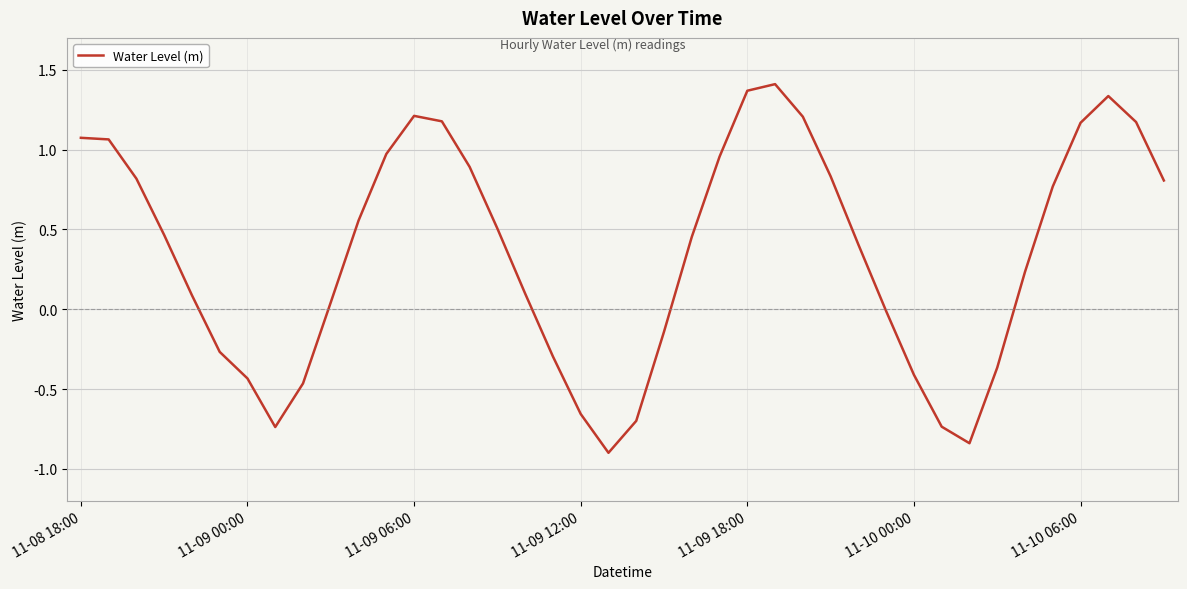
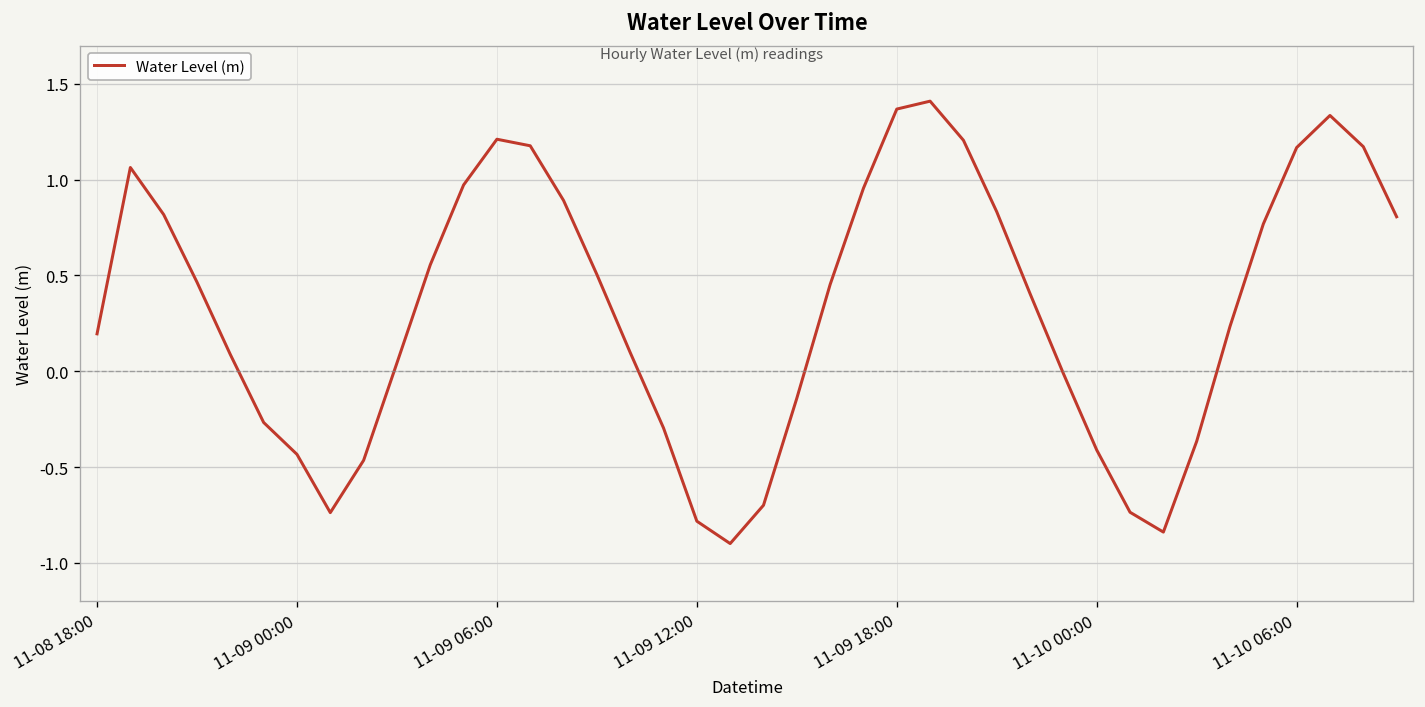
  {
-   "11-08 18:00": 1.07,
+   "11-08 18:00": 0.20,
    "11-09 00:00": -0.43,
    "11-09 06:00": 1.21,
-   "11-09 12:00": -0.66,
+   "11-09 12:00": -0.78,
    "11-09 18:00": 1.37,
    "11-10 00:00": -0.41,
    "11-10 06:00": 1.17
  }
